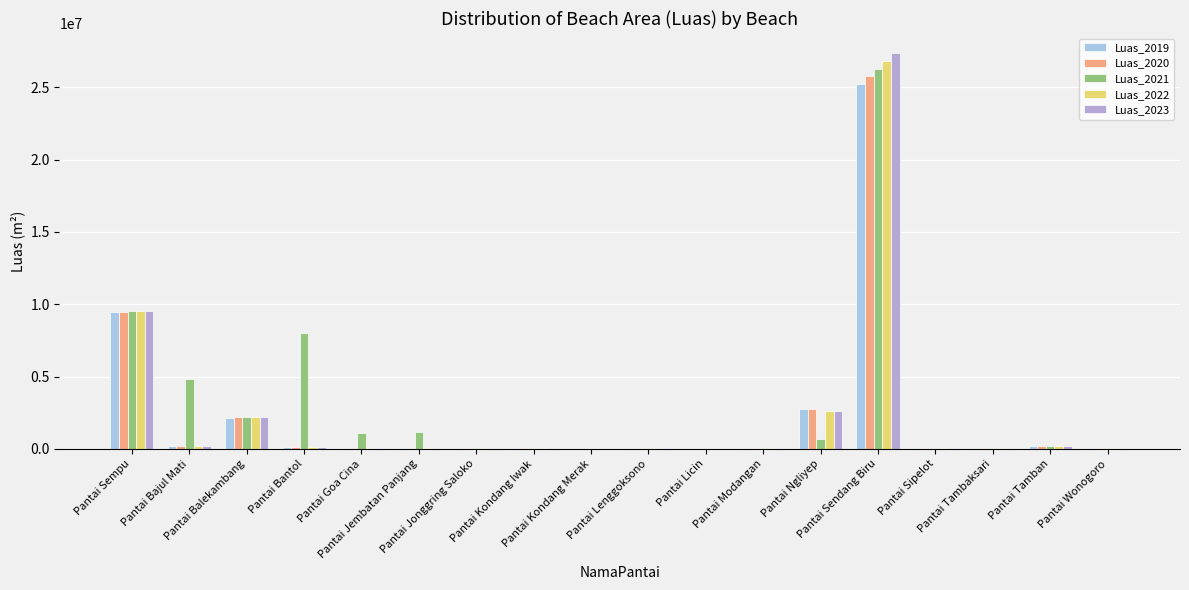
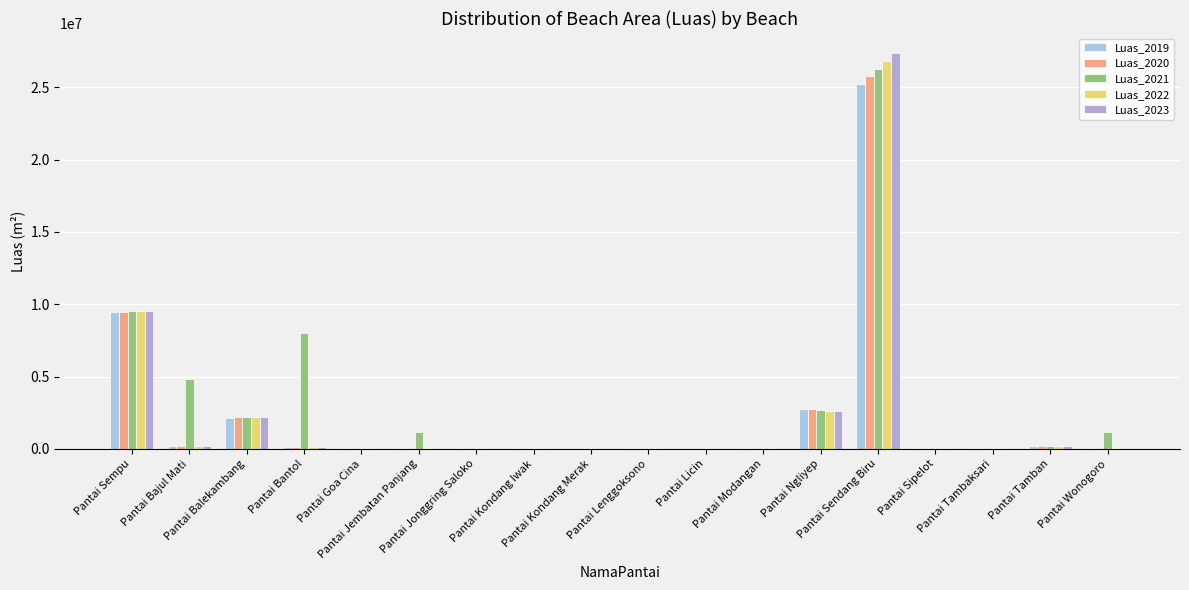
  {
    "Luas_2021": {
      "Pantai Sempu": 9500000,
      "Pantai Bajul Mati": 4900000,
      "Pantai Balekambang": 2200000,
      "Pantai Bantol": 8000000,
-     "Pantai Goa Cina": 1100000,
+     "Pantai Goa Cina": 100000,
      "Pantai Jembatan Panjang": 1200000,
-     "Pantai Ngliyep": 700000,
+     "Pantai Ngliyep": 2700000,
      "Pantai Sendang Biru": 26300000,
      "Pantai Tamban": 200000,
-     "Pantai Wonogoro": 0
+     "Pantai Wonogoro": 1200000
    }
  }
